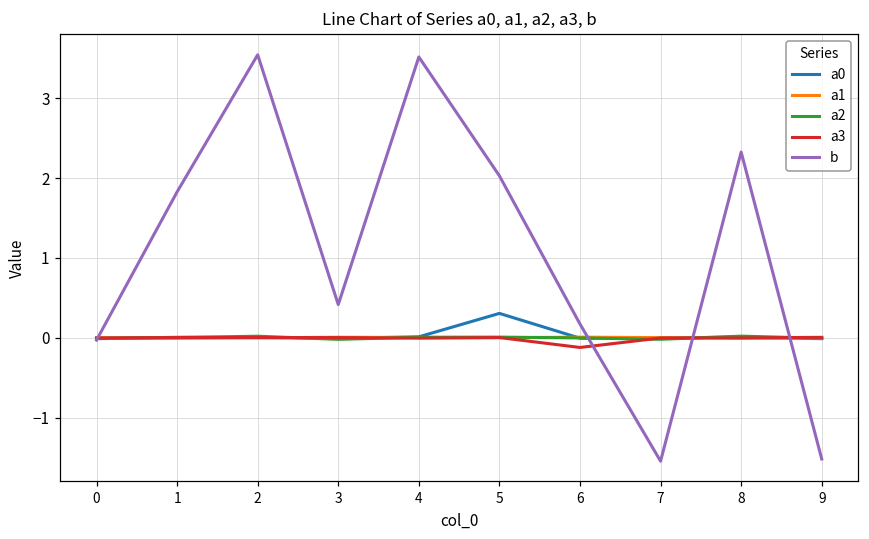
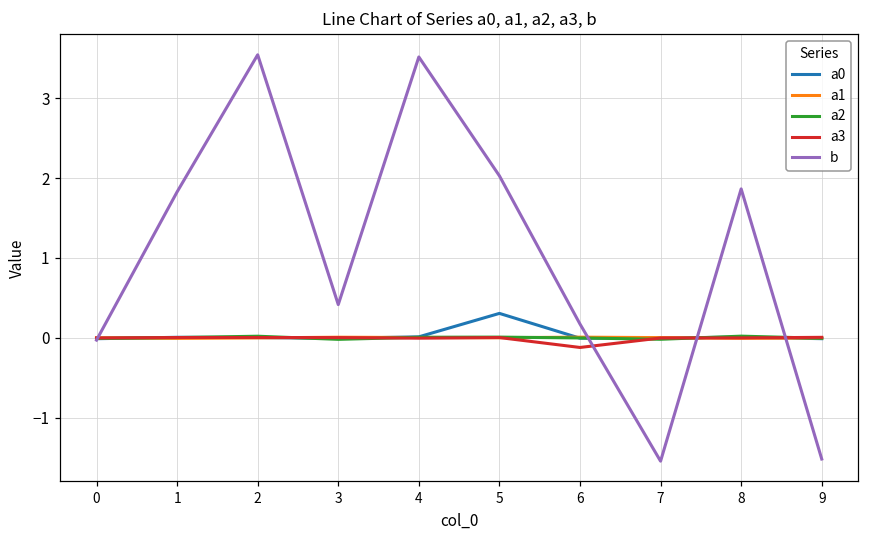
  {
    "a0": {
      "5": 0.3
    },
    "a3": {
      "6": -0.1
    },
    "b": {
      "1": 1.8,
      "2": 3.5,
      "3": 0.4,
      "4": 3.5,
      "5": 2.0,
      "6": 0.2,
      "7": -1.5,
-     "8": 2.3,
+     "8": 1.9,
      "9": -1.5
    }
  }
